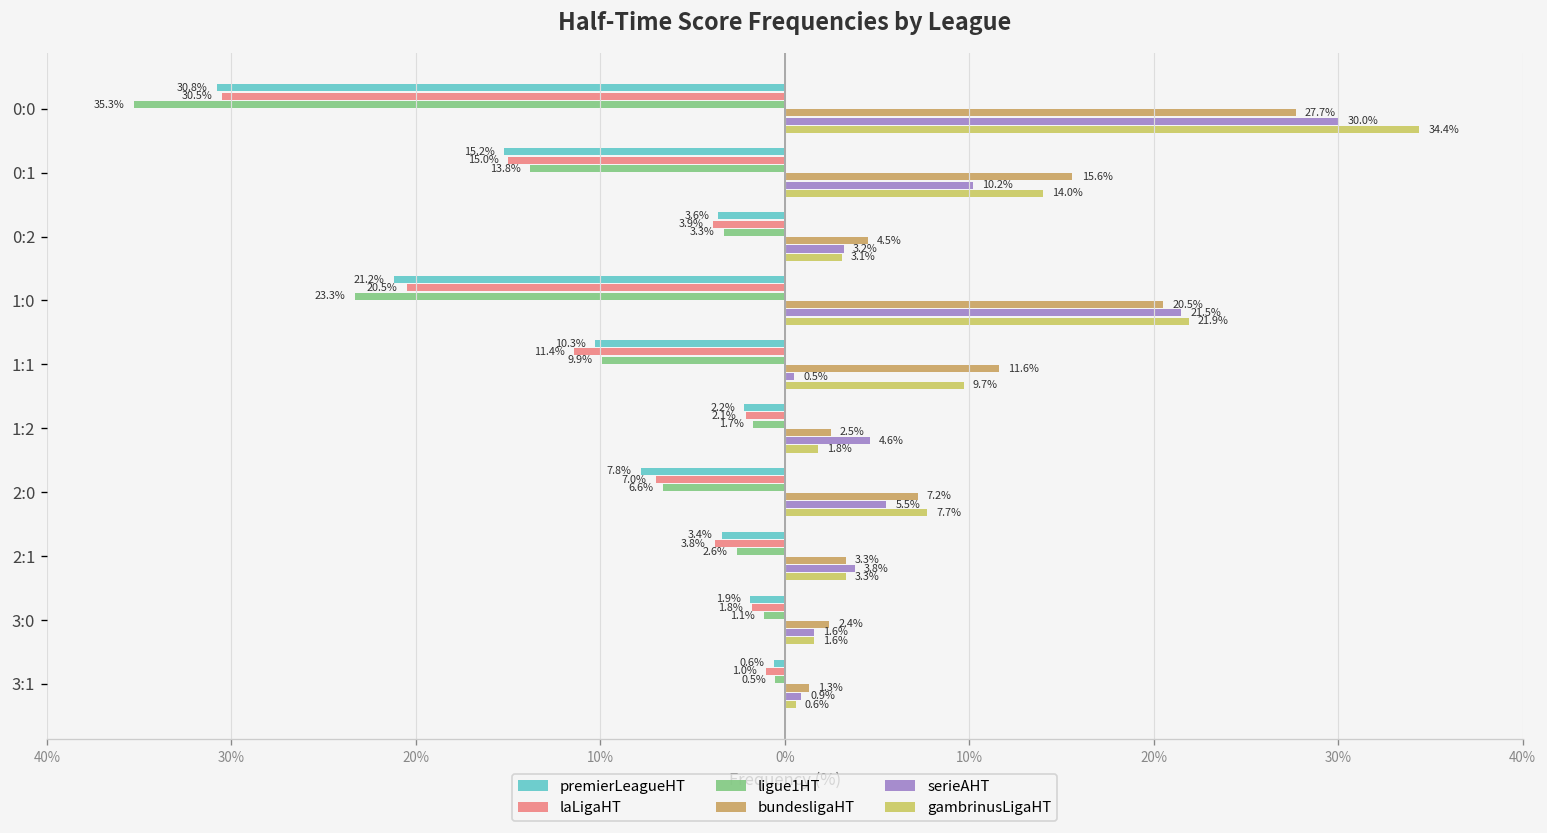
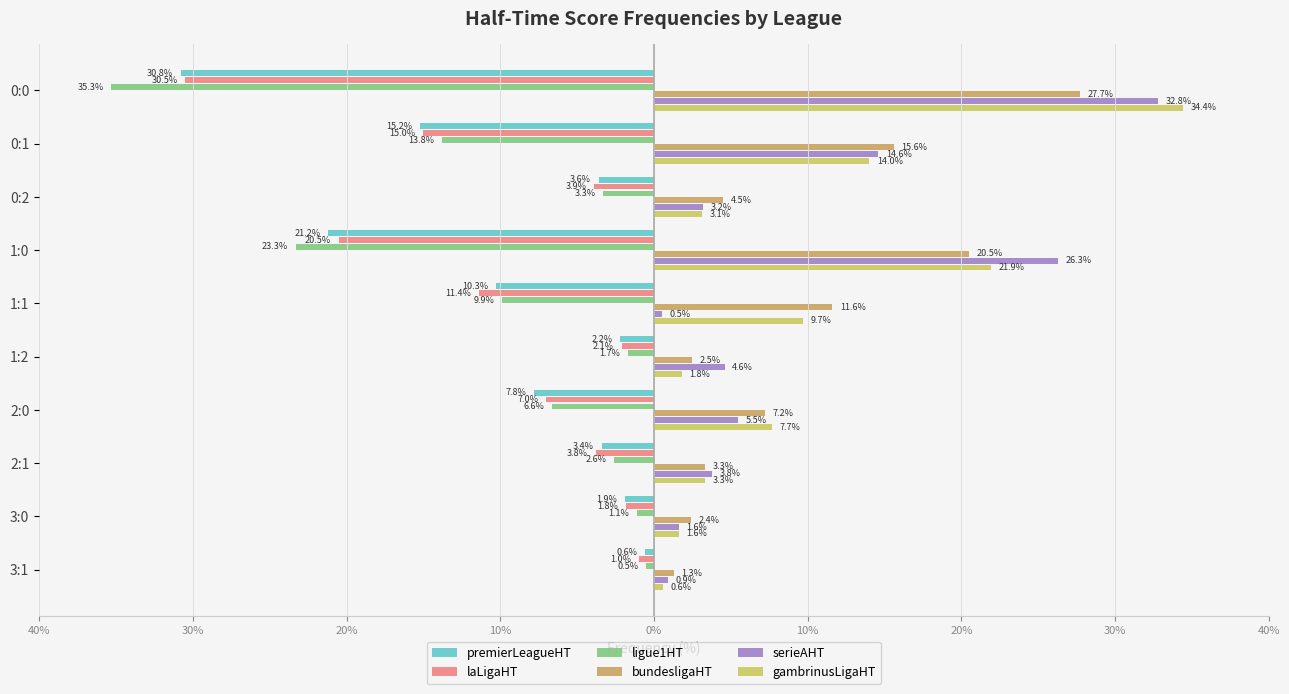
  {
    "serieAHT": {
-     "0:0": "30.0%",
-     "0:1": "10.2%",
-     "1:0": "21.5%",
+     "0:0": "32.8%",
+     "0:1": "14.6%",
+     "1:0": "26.3%",
      "1:1": "0.5%",
      "1:2": "4.6%",
      "2:0": "5.5%"
    }
  }
